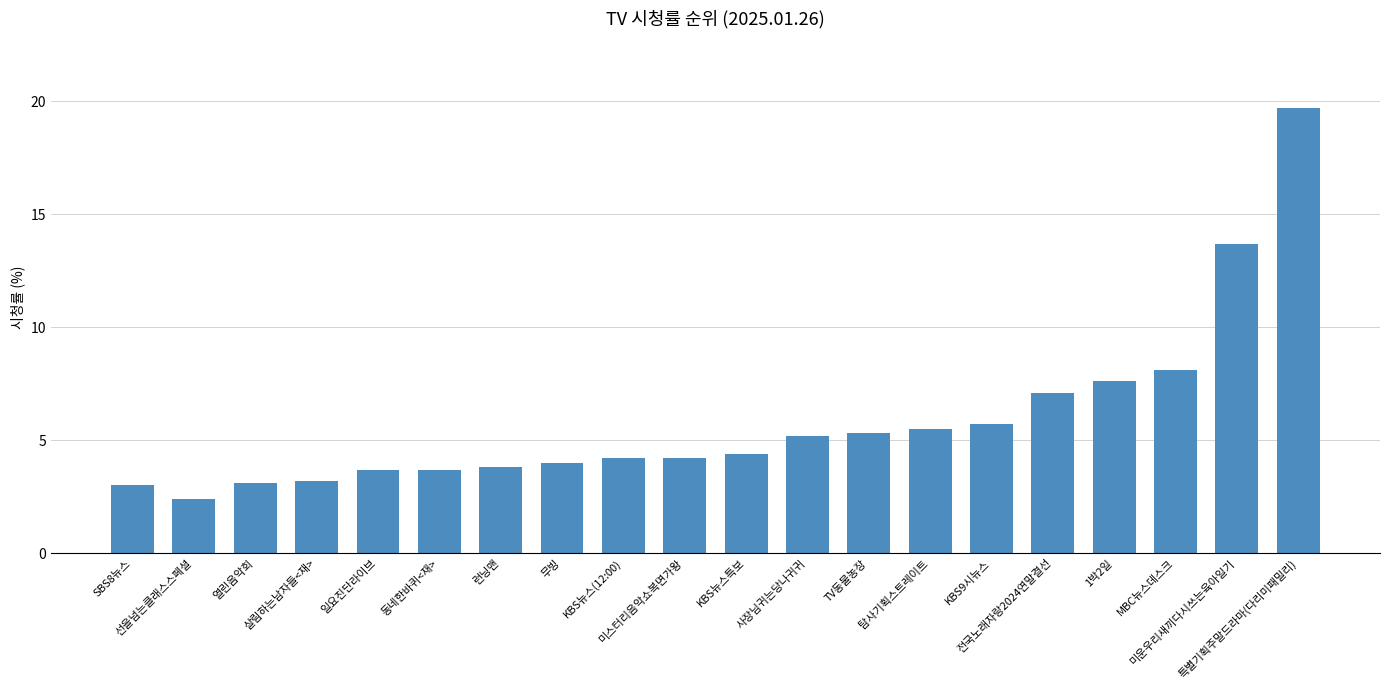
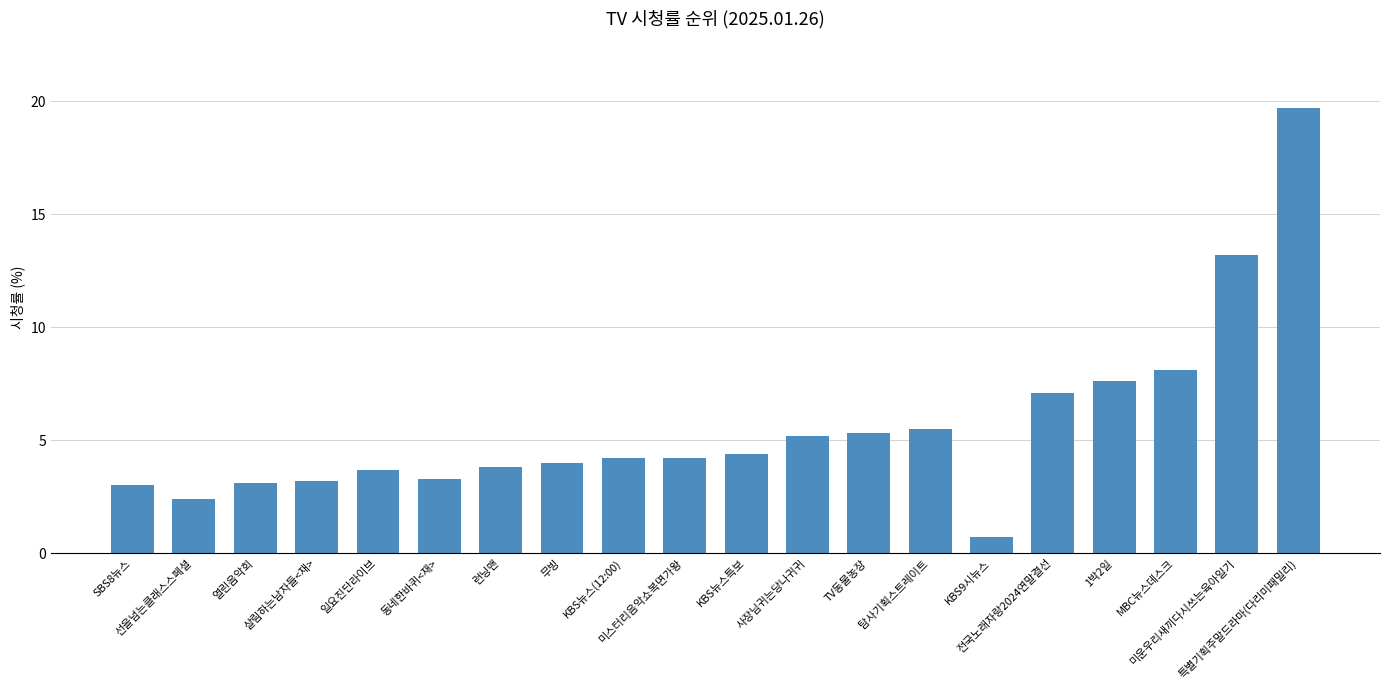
  {
    "SBS8뉴스": 3.0,
    "선을넘는클래스스페셜": 2.4,
    "열린음악회": 3.1,
    "살림하는남자들<재>": 3.2,
    "일요진단라이브": 3.7,
-   "동네한바퀴<재>": 3.7,
+   "동네한바퀴<재>": 3.3,
    "런닝맨": 3.8,
    "무빙": 4.0,
    "KBS뉴스(12:00)": 4.2,
    "미스터리음악쇼복면가왕": 4.2,
    "KBS뉴스특보": 4.4,
    "사장님귀는당나귀귀": 5.2,
    "TV동물농장": 5.3,
    "탐사기획스트레이트": 5.5,
-   "KBS9시뉴스": 5.7,
+   "KBS9시뉴스": 0.7,
    "전국노래자랑2024연말결선": 7.1,
    "1박2일": 7.6,
    "MBC뉴스데스크": 8.1,
-   "미운우리새끼다시쓰는육아일기": 13.7,
+   "미운우리새끼다시쓰는육아일기": 13.2,
    "특별기획주말드라마(다리미패밀리)": 19.7
  }
